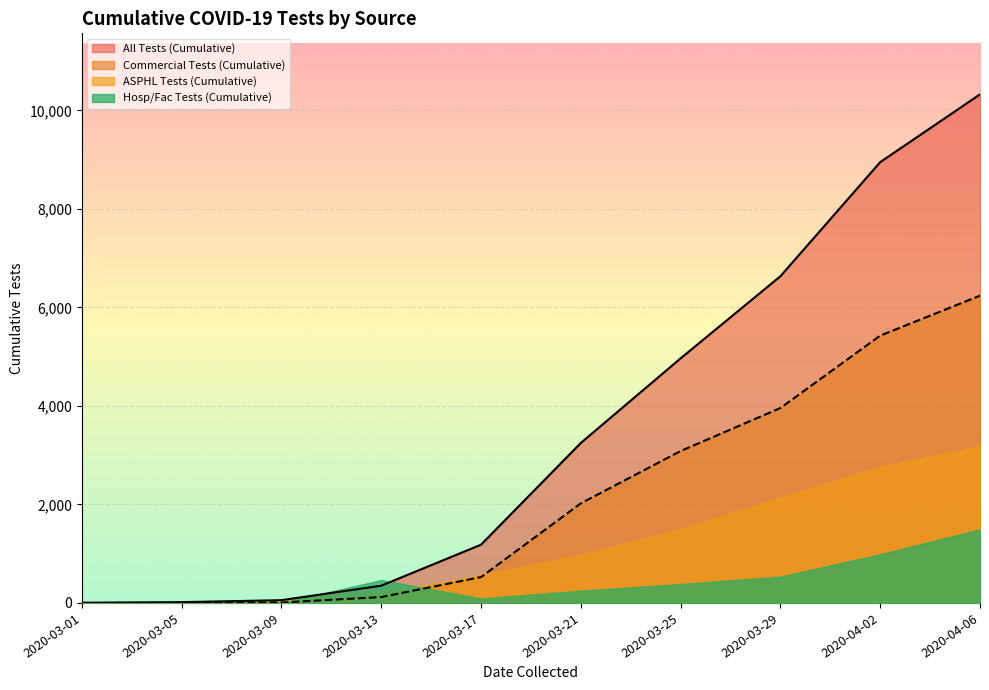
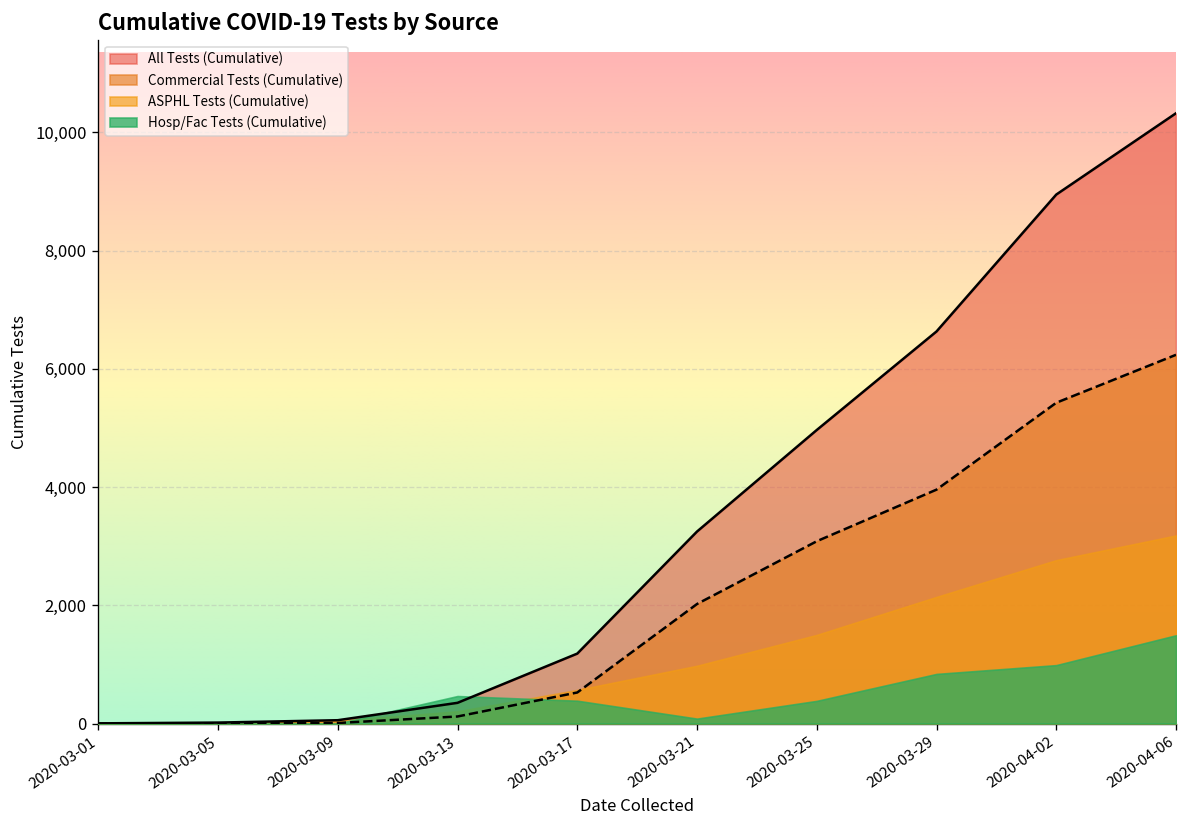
  {
    "Hosp/Fac Tests (Cumulative)": {
      "2020-03-13": "500",
-     "2020-03-17": "100",
-     "2020-03-21": "200",
+     "2020-03-17": "400",
+     "2020-03-21": "100",
      "2020-03-25": "400",
-     "2020-03-29": "500",
+     "2020-03-29": "800",
      "2020-04-02": "1,000",
      "2020-04-06": "1,500"
    }
  }
